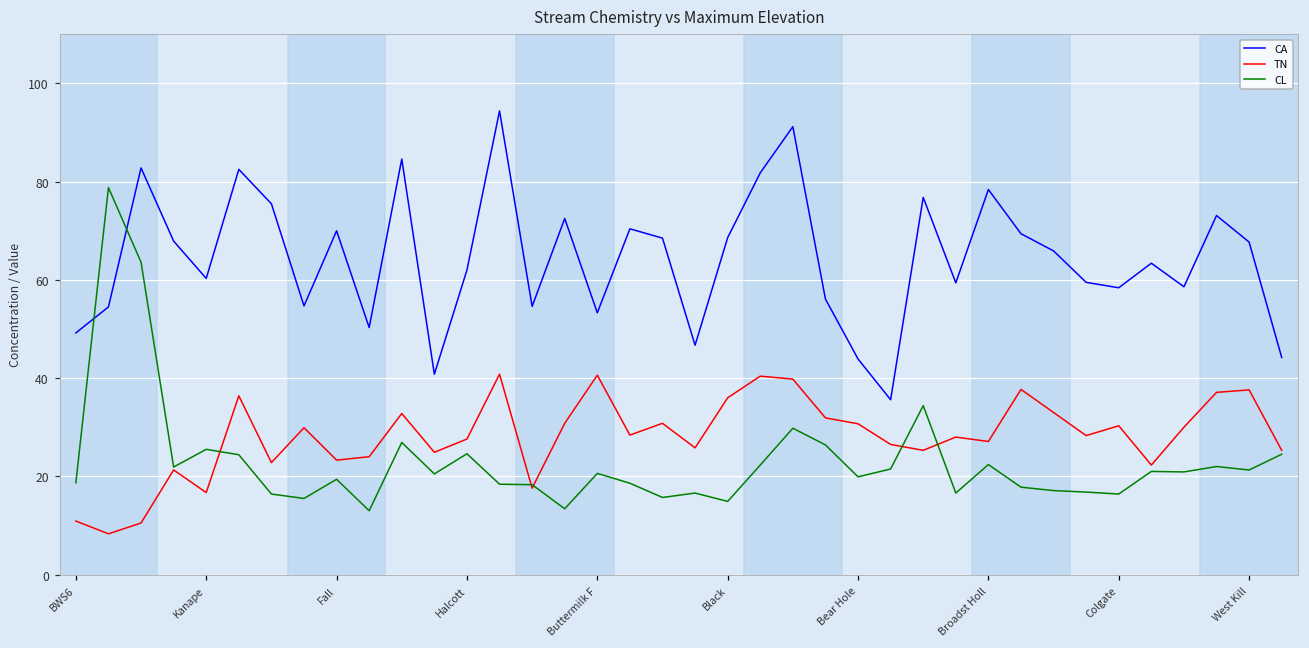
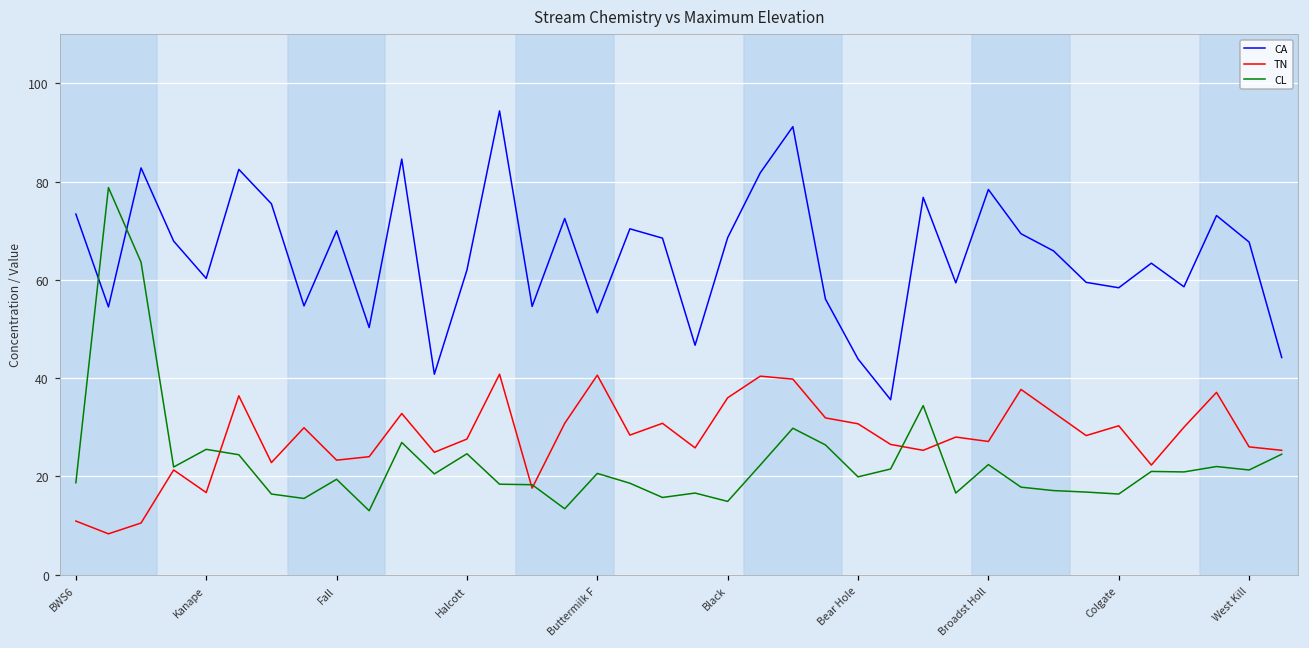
  {
    "CA": {
-     "BWS6": 49,
+     "BWS6": 73,
      "West Kill": 68
    },
    "TN": {
      "BWS6": 11,
-     "West Kill": 38
+     "West Kill": 26
    },
    "CL": {
      "BWS6": 19,
      "West Kill": 21
    }
  }
